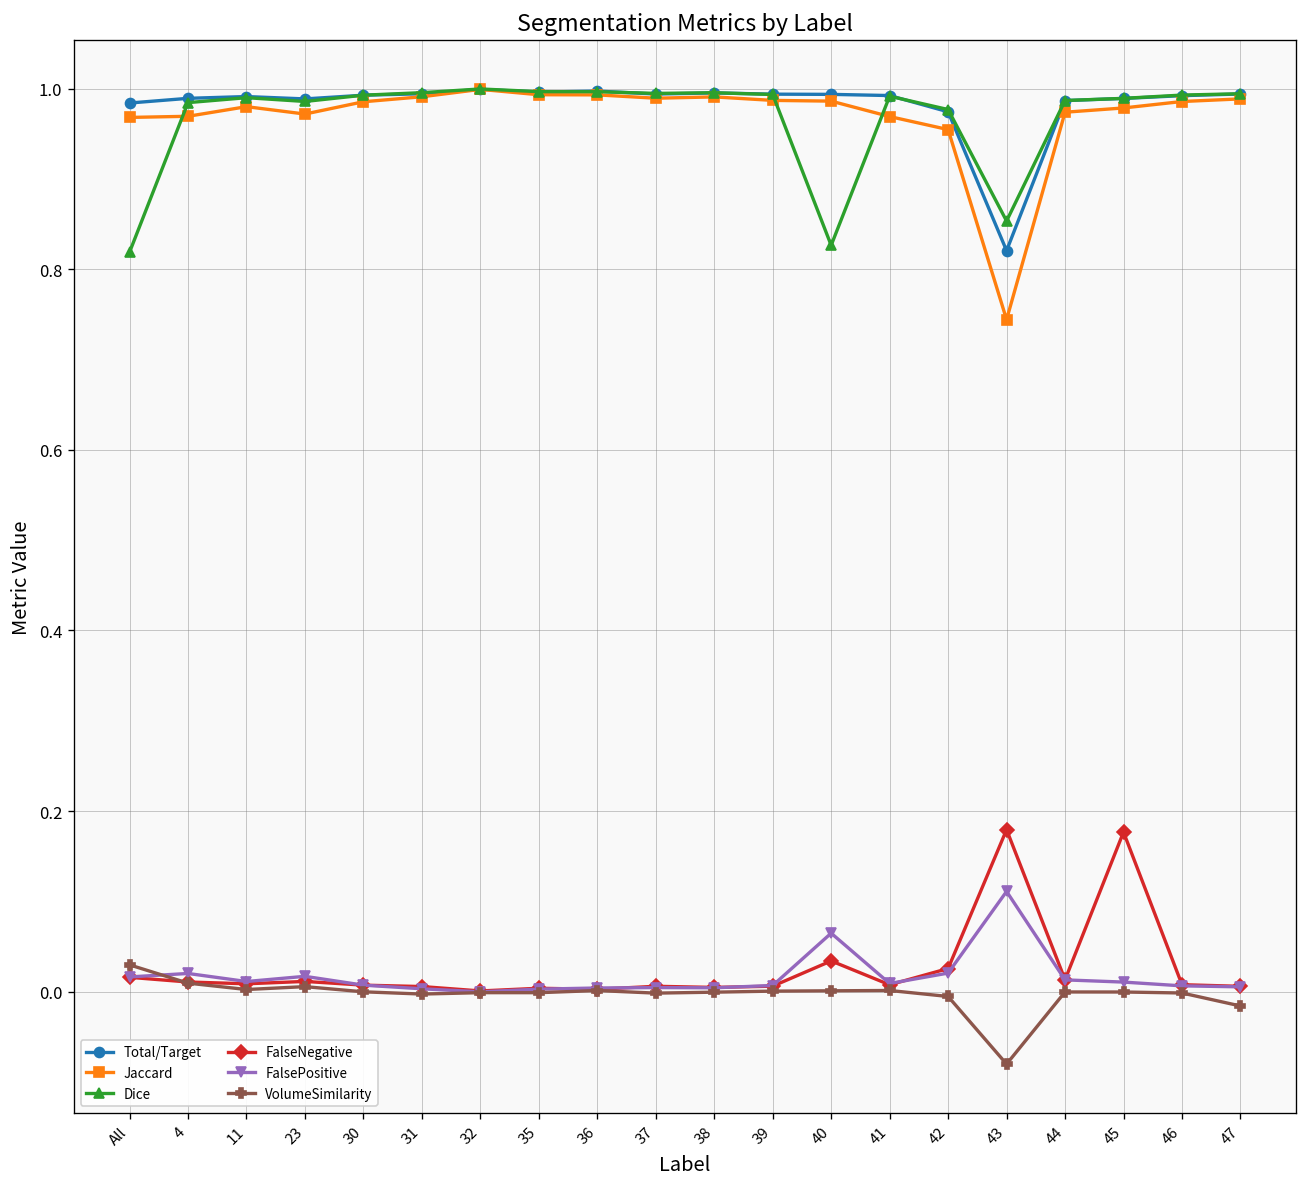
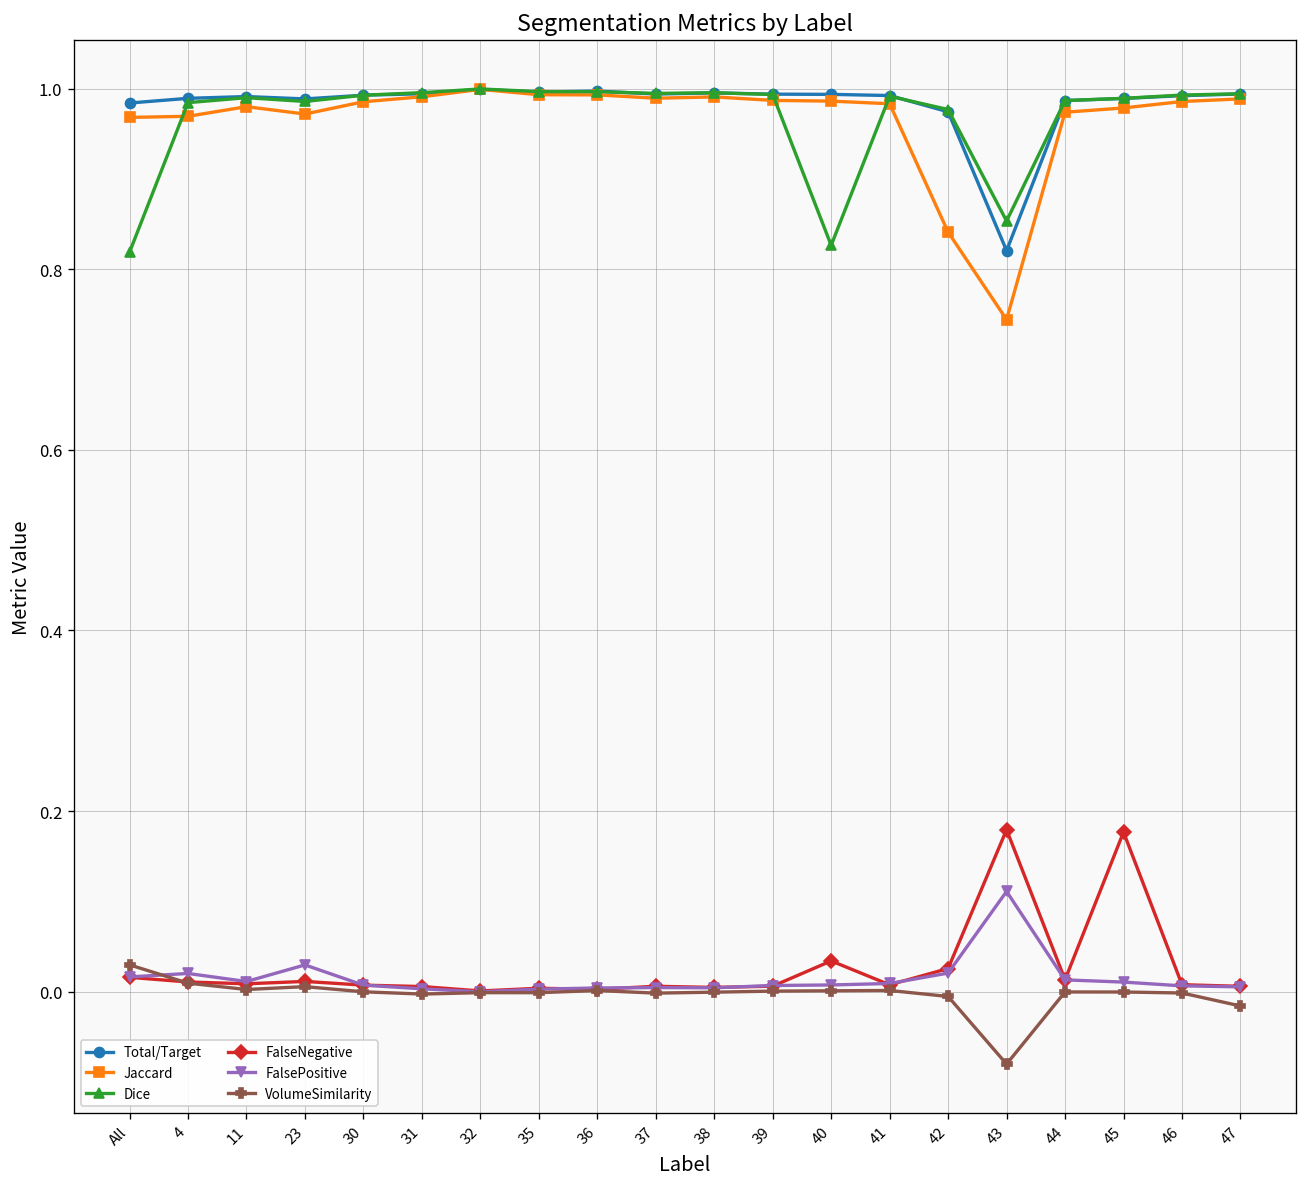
  {
    "Total/Target": {
      "All": 0.98,
      "4": 0.99,
      "40": 0.99,
      "43": 0.82
    },
    "Jaccard": {
      "All": 0.97,
      "4": 0.97,
      "11": 0.98,
      "23": 0.97,
      "30": 0.99,
      "36": 0.99,
      "37": 0.99,
      "38": 0.99,
      "39": 0.99,
      "40": 0.99,
-     "41": 0.97,
-     "42": 0.95,
+     "41": 0.98,
+     "42": 0.84,
      "43": 0.74,
      "44": 0.97,
      "45": 0.98,
      "46": 0.99,
      "47": 0.99
    },
    "Dice": {
      "All": 0.82,
      "4": 0.98,
      "40": 0.83,
      "43": 0.85
    },
    "FalseNegative": {
      "23": 0.01,
      "40": 0.03,
      "42": 0.03,
      "43": 0.18,
      "45": 0.18
    },
    "FalsePositive": {
      "4": 0.02,
-     "23": 0.02,
-     "40": 0.06,
+     "23": 0.03,
+     "40": 0.01,
      "42": 0.02,
      "43": 0.11,
      "45": 0.01
    },
    "VolumeSimilarity": {
      "All": 0.03,
      "11": 0.00,
      "23": 0.01,
      "30": 0.00,
      "31": 0.00,
      "35": 0.00,
      "37": 0.00,
      "38": 0.00,
      "39": 0.00,
      "40": 0.00,
      "41": 0.00,
      "42": -0.01,
      "43": -0.08,
      "44": 0.00,
      "45": 0.00,
      "46": 0.00,
      "47": -0.02
    }
  }
